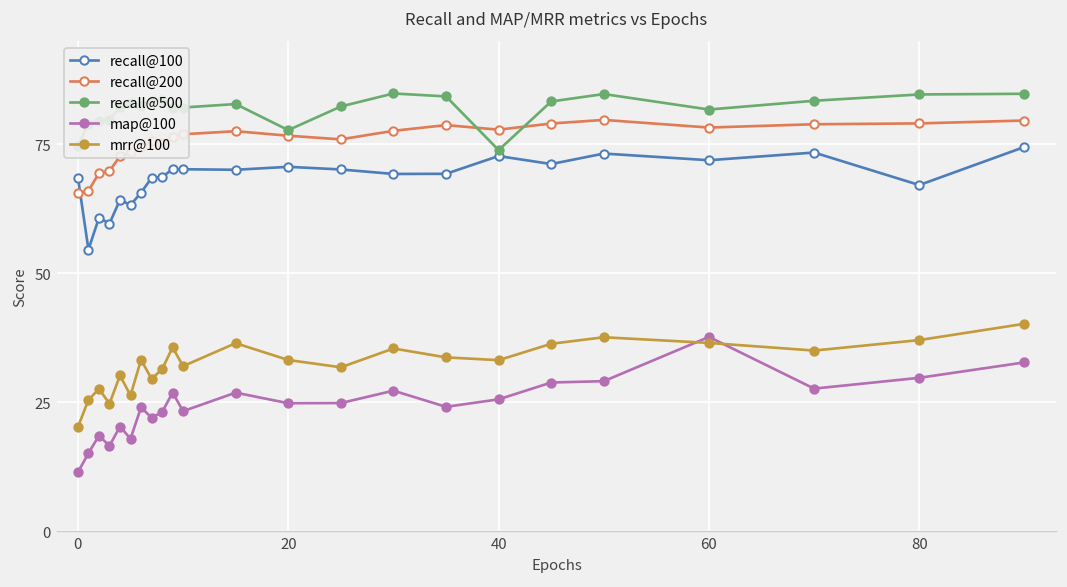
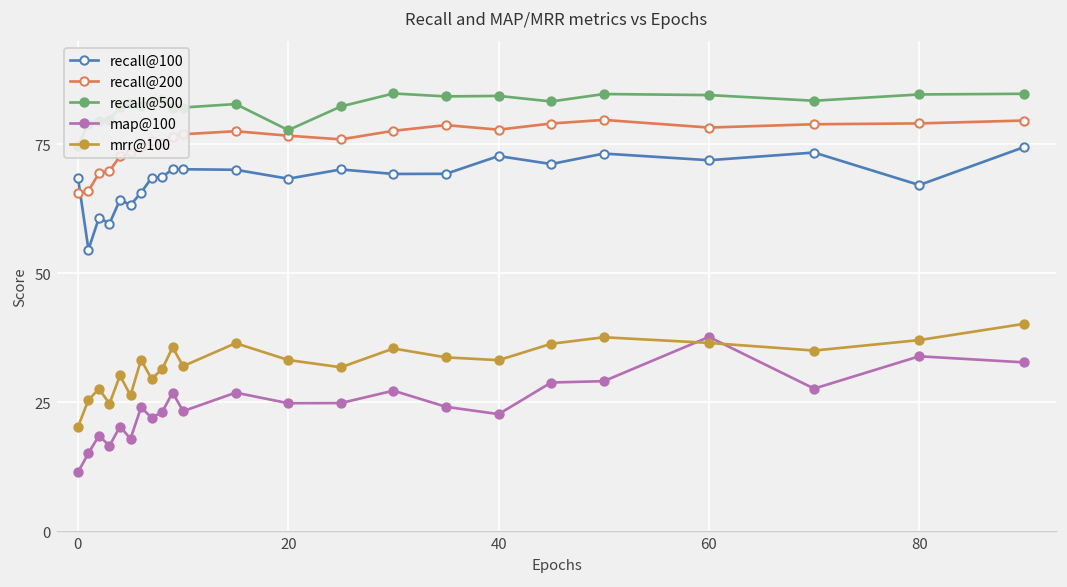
  {
    "recall@100": {
      "0": 68,
-     "20": 71,
+     "20": 68,
      "40": 73,
      "60": 72,
      "80": 67
    },
    "recall@500": {
      "20": 78,
-     "40": 74,
-     "60": 82,
+     "40": 84,
+     "60": 85,
      "80": 85
    },
    "map@100": {
      "0": 11,
      "20": 25,
-     "40": 26,
+     "40": 23,
      "60": 38,
-     "80": 30
+     "80": 34
    }
  }
